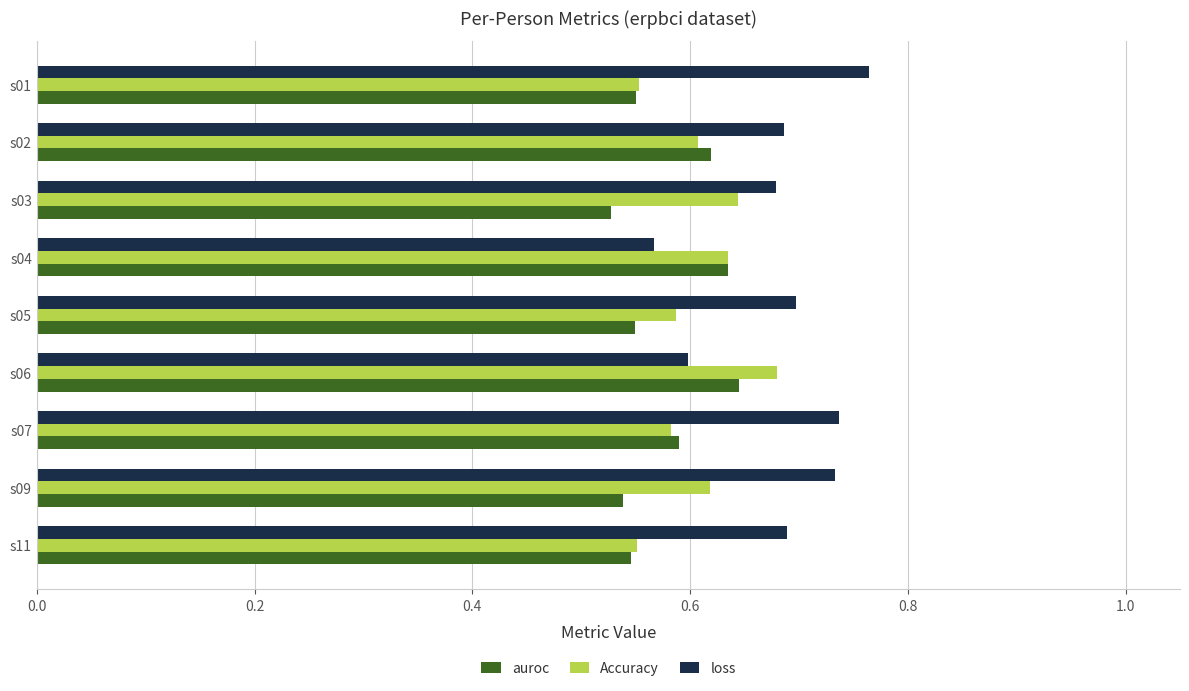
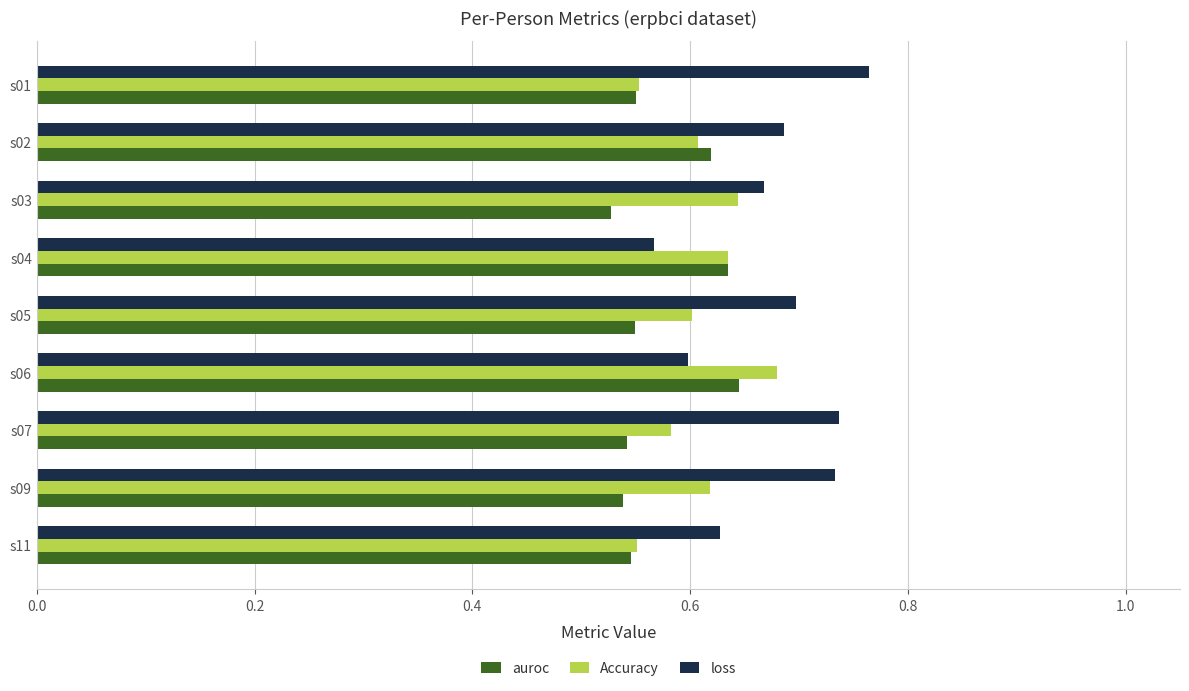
  {
    "auroc": {
      "s01": 0.551,
      "s02": 0.619,
      "s03": 0.527,
      "s04": 0.635,
      "s05": 0.549,
      "s06": 0.645,
-     "s07": 0.589,
+     "s07": 0.542,
      "s09": 0.539,
      "s11": 0.545
    },
    "Accuracy": {
      "s01": 0.553,
      "s02": 0.607,
      "s03": 0.644,
      "s04": 0.635,
-     "s05": 0.587,
+     "s05": 0.602,
      "s06": 0.680,
      "s07": 0.583,
      "s09": 0.619,
      "s11": 0.552
    },
    "loss": {
      "s01": 0.765,
      "s02": 0.686,
-     "s03": 0.678,
+     "s03": 0.668,
      "s04": 0.567,
      "s05": 0.697,
      "s06": 0.598,
      "s07": 0.736,
      "s09": 0.733,
-     "s11": 0.689
+     "s11": 0.628
    }
  }
